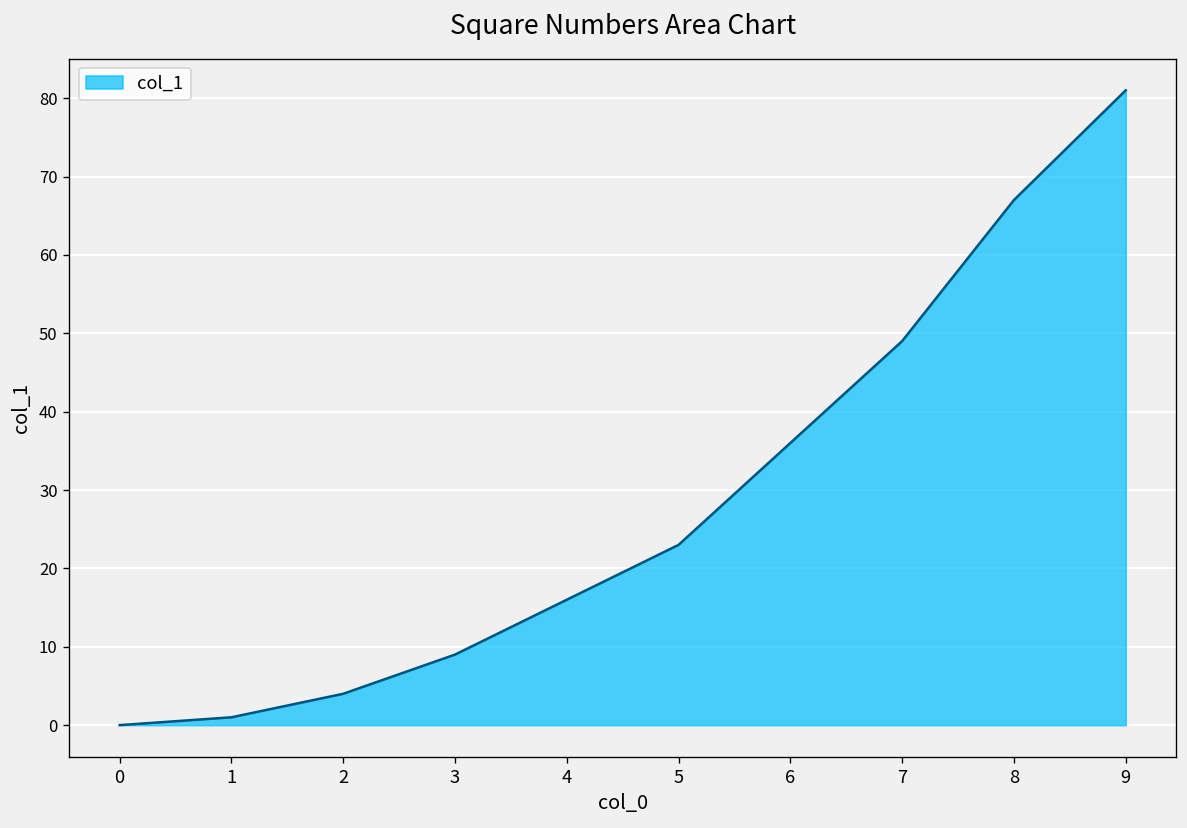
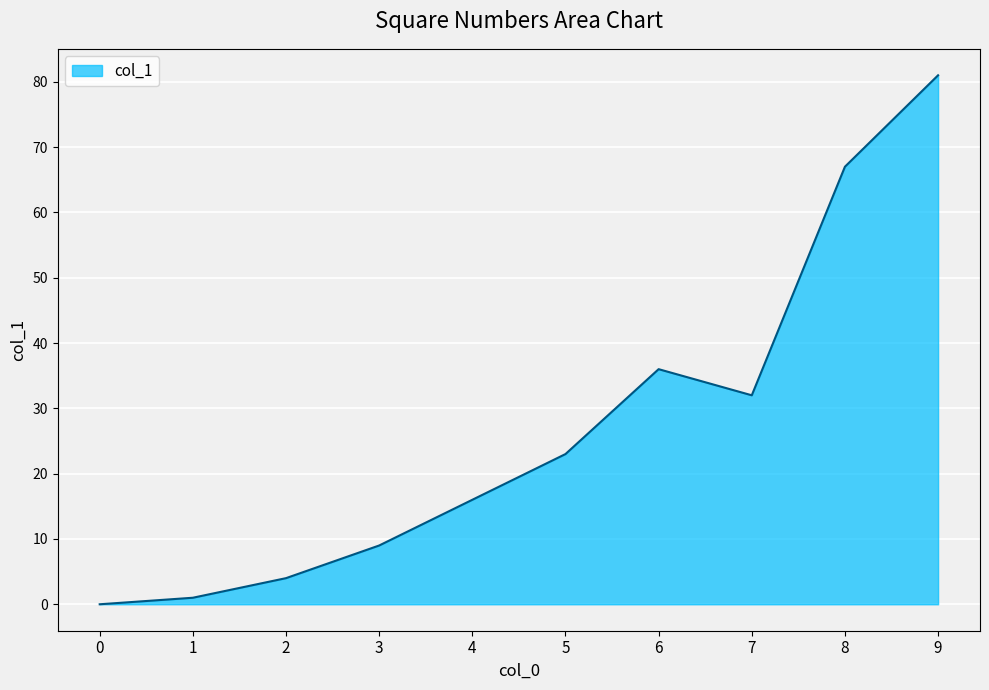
  {
    "0": 0,
    "1": 1,
    "2": 4,
    "3": 9,
    "4": 16,
    "5": 23,
    "6": 36,
-   "7": 49,
+   "7": 32,
    "8": 67,
    "9": 81
  }
